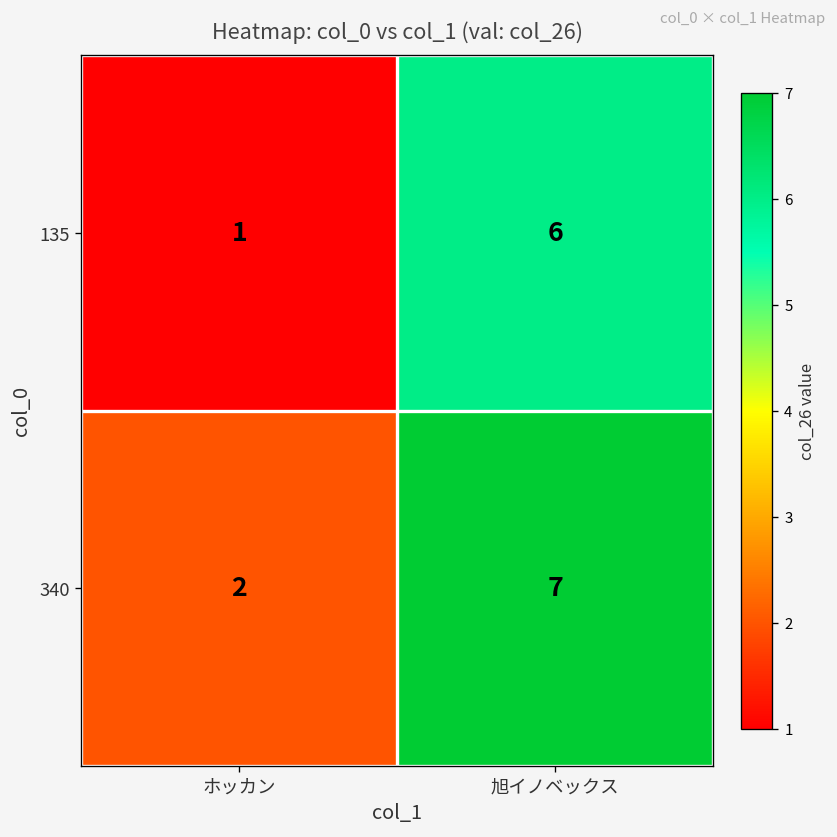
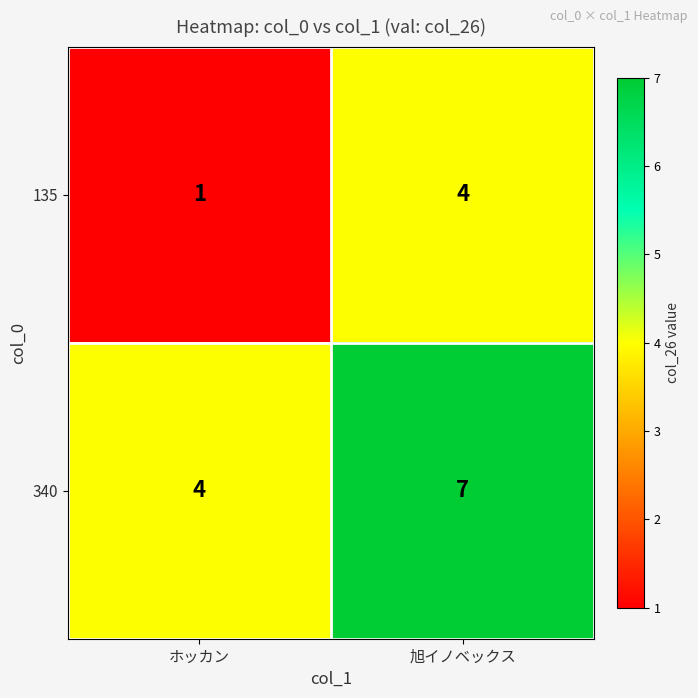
  {
    "135": {
      "ホッカン": 1,
-     "旭イノベックス": 6
+     "旭イノベックス": 4
    },
    "340": {
-     "ホッカン": 2,
+     "ホッカン": 4,
      "旭イノベックス": 7
    }
  }
